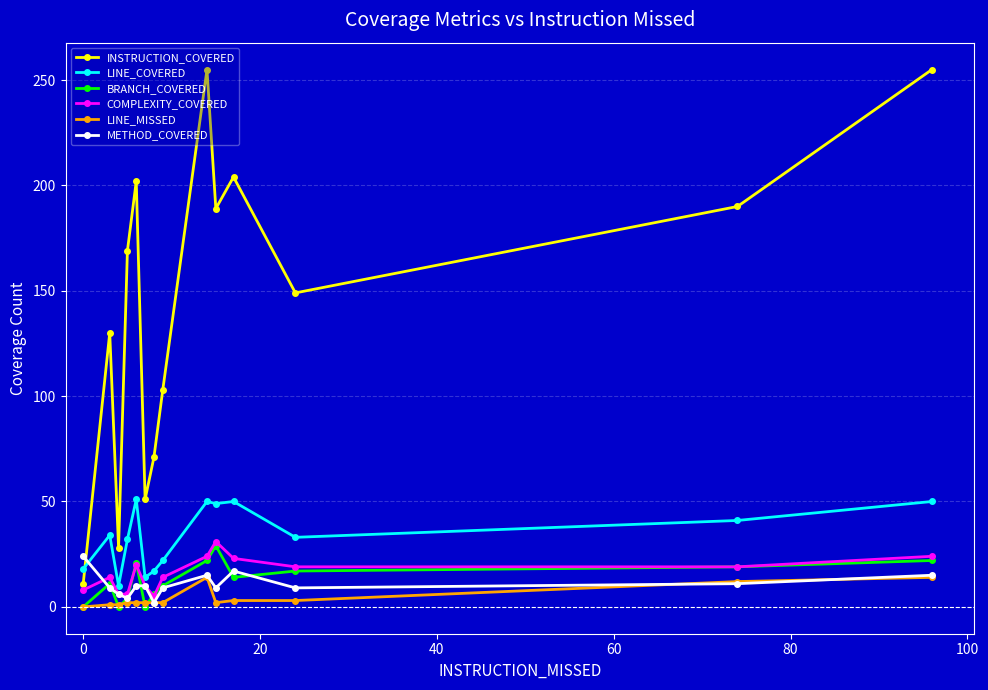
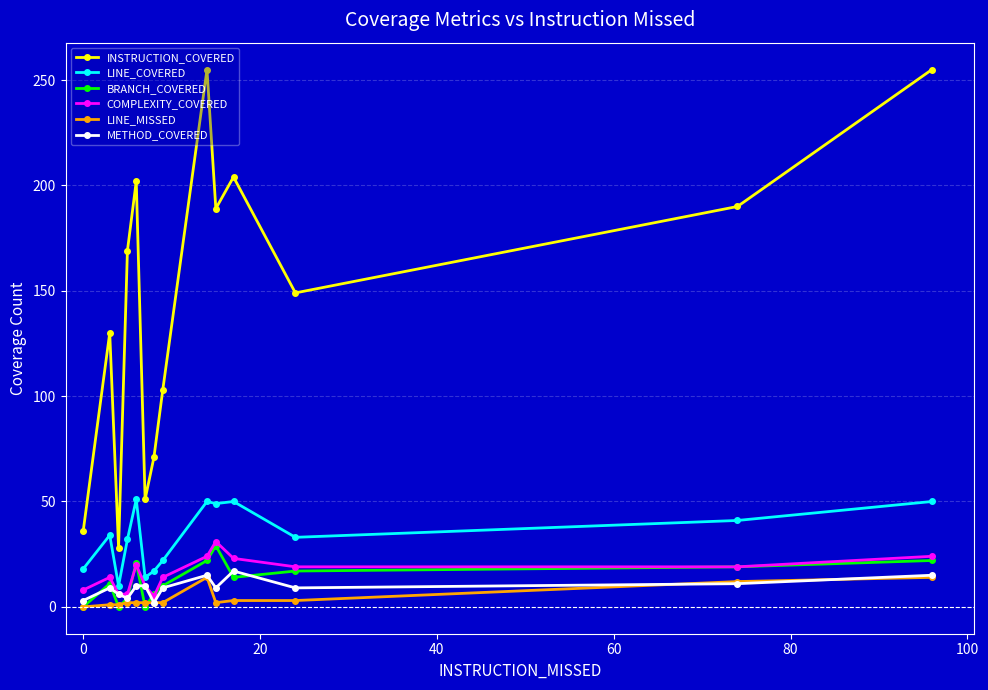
  {
    "INSTRUCTION_COVERED": {
-     "0": 11
+     "0": 36
    },
    "LINE_COVERED": {
      "0": 18
    },
    "COMPLEXITY_COVERED": {
      "0": 8
    },
    "METHOD_COVERED": {
-     "0": 24
+     "0": 3
    }
  }
